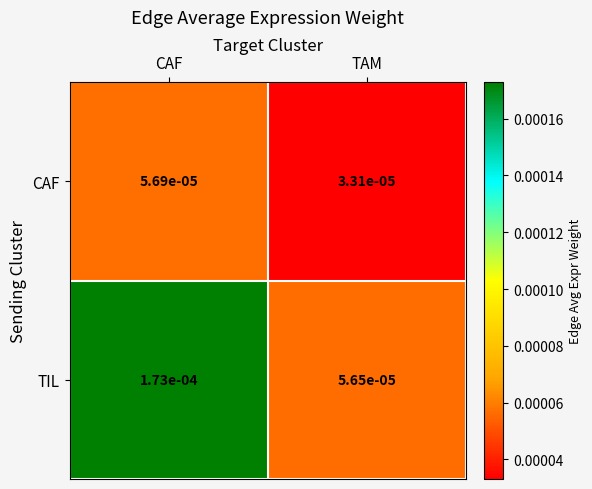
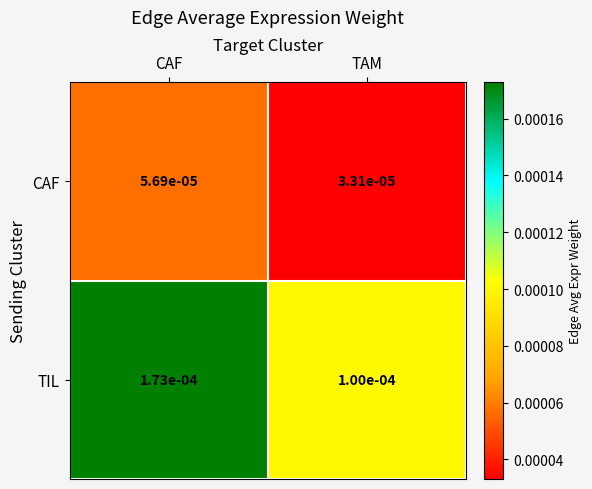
  {
    "CAF": {
      "CAF": "5.69e-05",
      "TAM": "3.31e-05"
    },
    "TIL": {
      "CAF": "1.73e-04",
-     "TAM": "5.65e-05"
+     "TAM": "1.00e-04"
    }
  }
